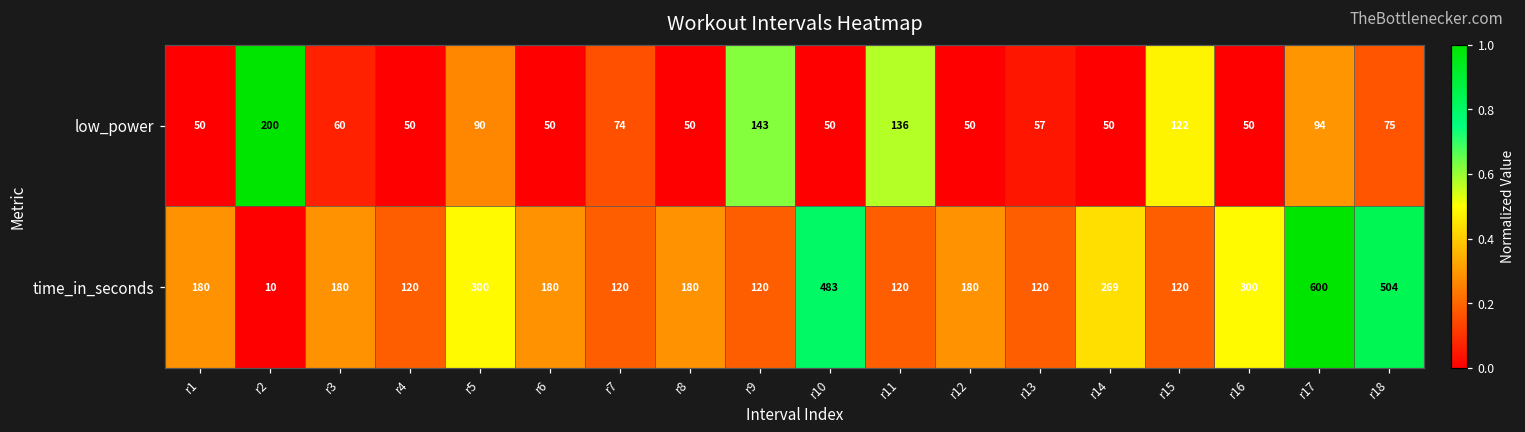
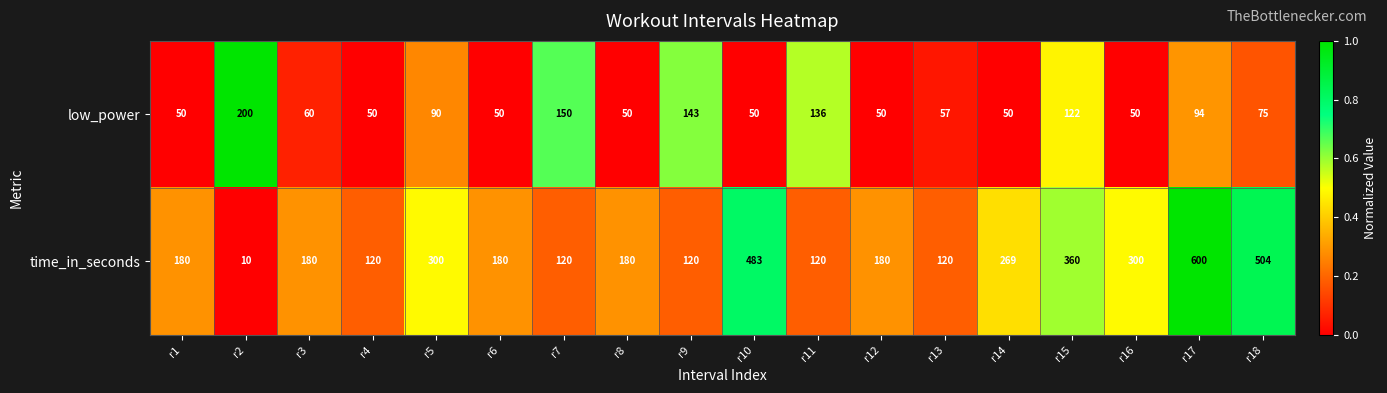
  {
    "low_power": {
      "r1": 50,
      "r2": 200,
      "r3": 60,
      "r4": 50,
      "r5": 90,
      "r6": 50,
-     "r7": 74,
+     "r7": 150,
      "r8": 50,
      "r9": 143,
      "r10": 50,
      "r11": 136,
      "r12": 50,
      "r13": 57,
      "r14": 50,
      "r15": 122,
      "r16": 50,
      "r17": 94,
      "r18": 75
    },
    "time_in_seconds": {
      "r1": 180,
      "r2": 10,
      "r3": 180,
      "r4": 120,
      "r5": 300,
      "r6": 180,
      "r7": 120,
      "r8": 180,
      "r9": 120,
      "r10": 483,
      "r11": 120,
      "r12": 180,
      "r13": 120,
      "r14": 269,
-     "r15": 120,
+     "r15": 360,
      "r16": 300,
      "r17": 600,
      "r18": 504
    }
  }
